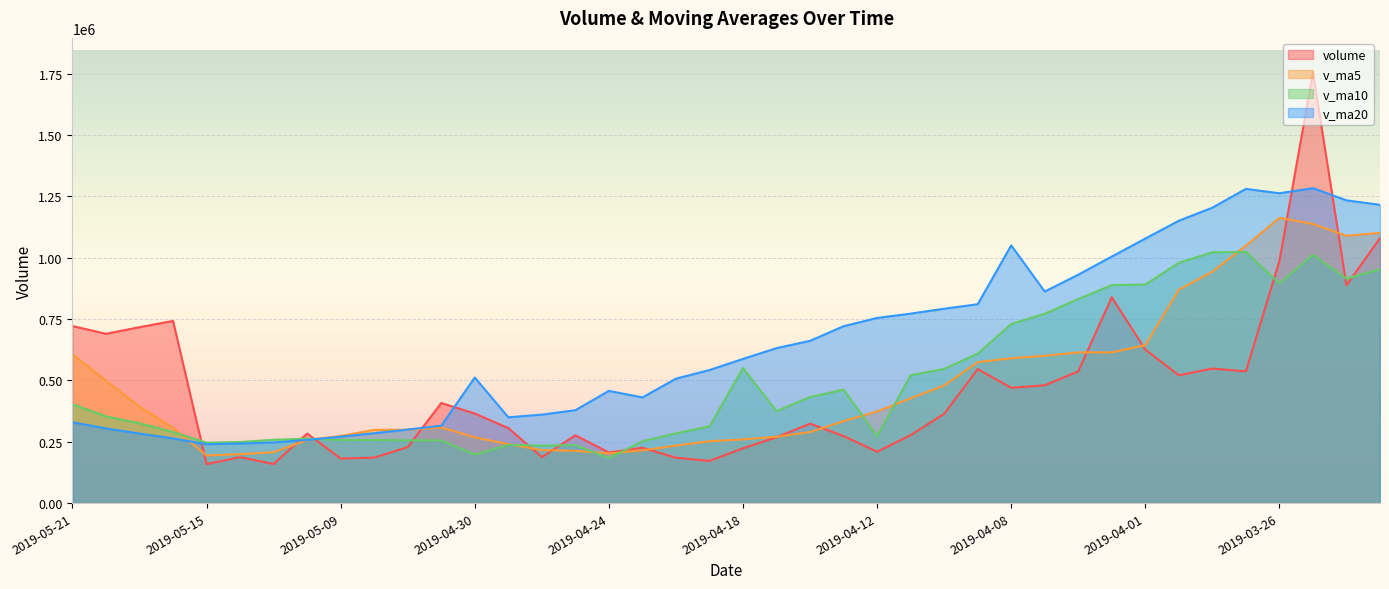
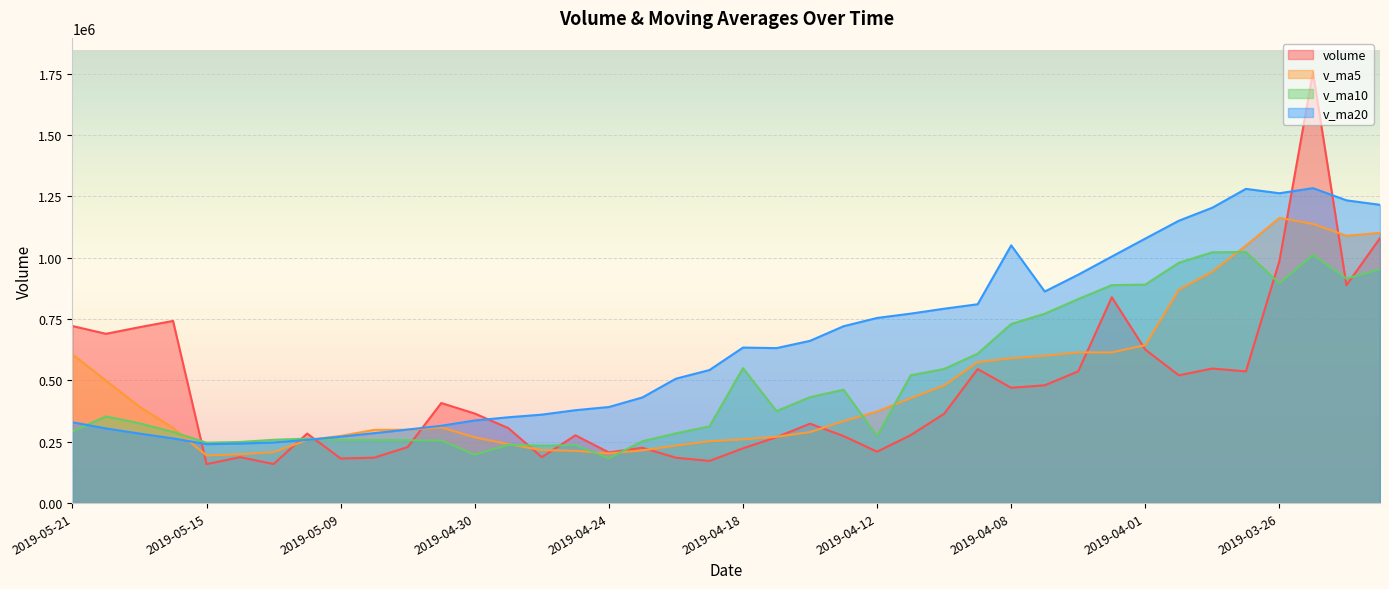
  {
    "v_ma10": {
-     "2019-05-21": 400000,
+     "2019-05-21": 290000,
      "2019-05-09": 260000,
      "2019-04-30": 200000,
      "2019-04-24": 180000,
      "2019-04-18": 550000,
      "2019-04-12": 270000,
      "2019-04-08": 730000,
      "2019-04-01": 890000,
      "2019-03-26": 900000
    },
    "v_ma20": {
      "2019-05-21": 330000,
-     "2019-04-30": 510000,
-     "2019-04-24": 460000,
-     "2019-04-18": 590000,
+     "2019-04-30": 340000,
+     "2019-04-24": 390000,
+     "2019-04-18": 630000,
      "2019-04-12": 750000,
      "2019-04-08": 1050000,
      "2019-04-01": 1080000,
      "2019-03-26": 1260000
    }
  }
